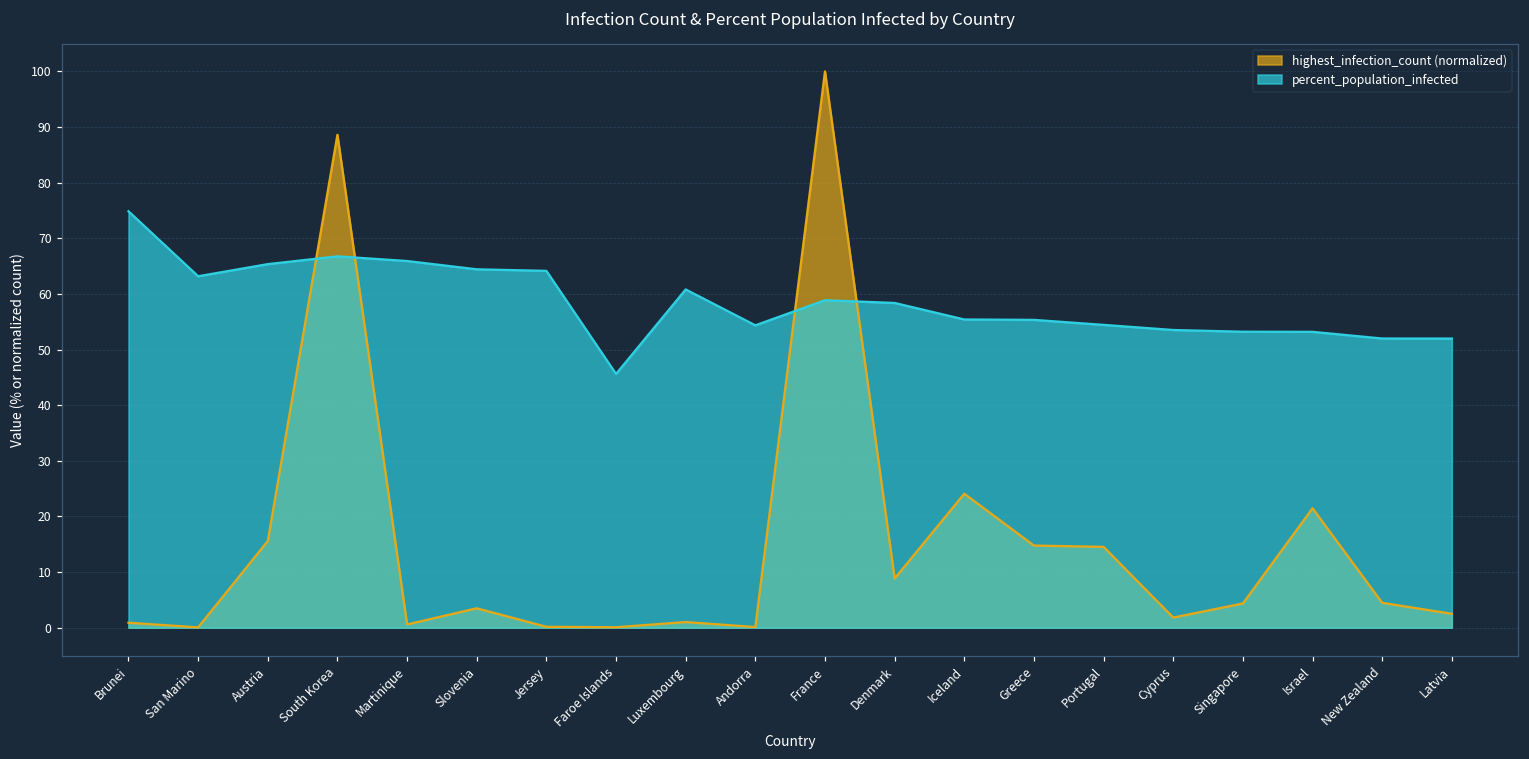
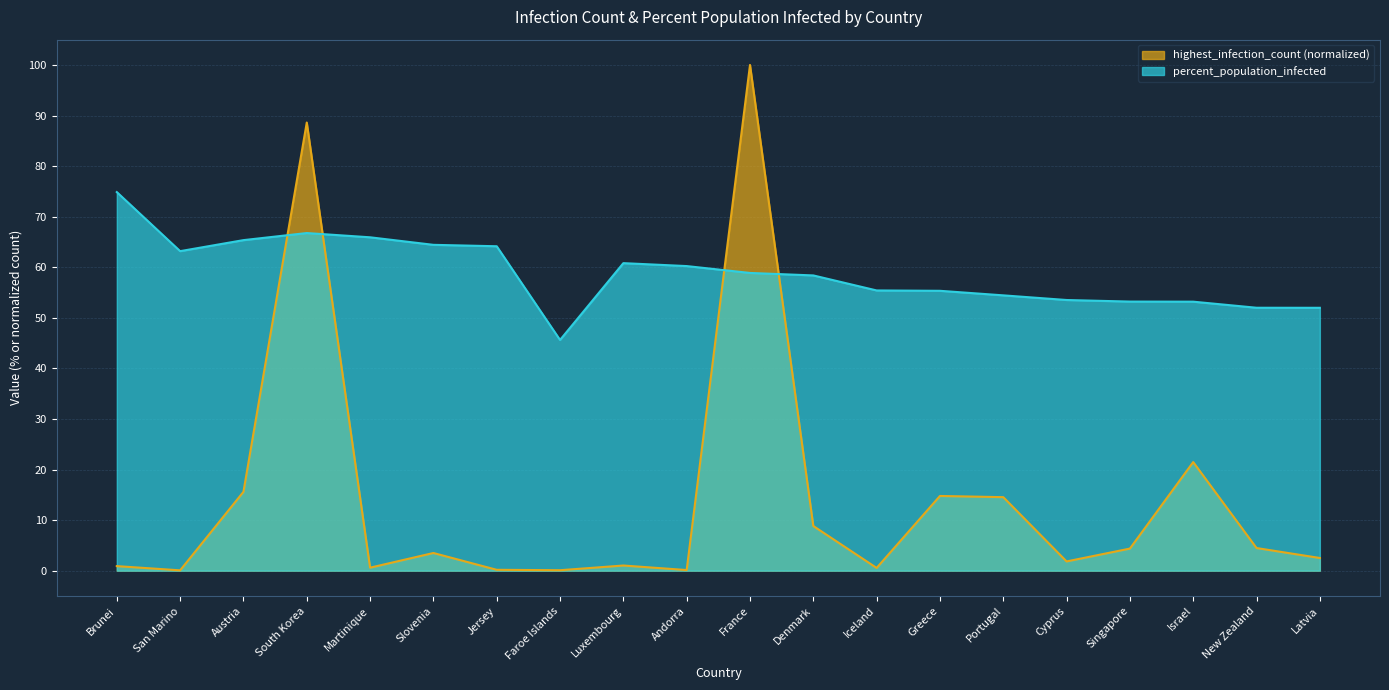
  {
    "highest_infection_count (normalized)": {
      "Brunei": 1,
      "San Marino": 0,
      "Austria": 16,
      "South Korea": 89,
      "Martinique": 1,
      "Slovenia": 3,
      "Jersey": 0,
      "Faroe Islands": 0,
      "Luxembourg": 1,
      "Andorra": 0,
      "France": 100,
      "Denmark": 9,
-     "Iceland": 24,
+     "Iceland": 1,
      "Greece": 15,
      "Portugal": 15,
      "Cyprus": 2,
      "Singapore": 4,
      "Israel": 21,
      "New Zealand": 4,
      "Latvia": 3
    },
    "percent_population_infected": {
      "Brunei": 75,
      "San Marino": 63,
      "Austria": 65,
      "South Korea": 67,
      "Martinique": 66,
      "Slovenia": 64,
      "Jersey": 64,
      "Faroe Islands": 46,
      "Luxembourg": 61,
-     "Andorra": 54,
+     "Andorra": 60,
      "France": 59,
      "Denmark": 58,
      "Iceland": 55,
      "Greece": 55,
      "Portugal": 54,
      "Cyprus": 54,
      "Singapore": 53,
      "Israel": 53,
      "New Zealand": 52,
      "Latvia": 52
    }
  }
